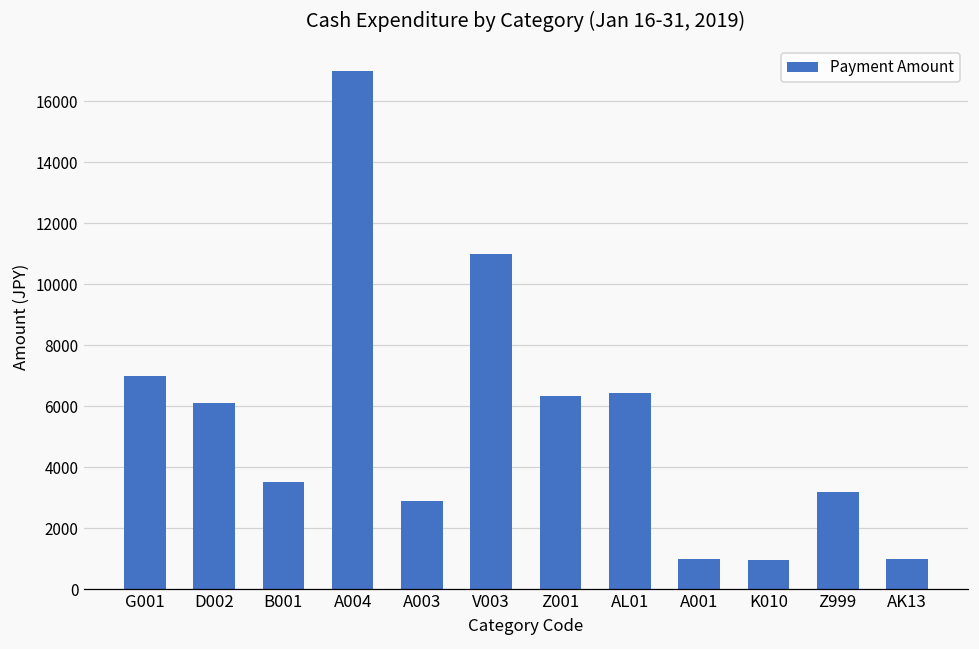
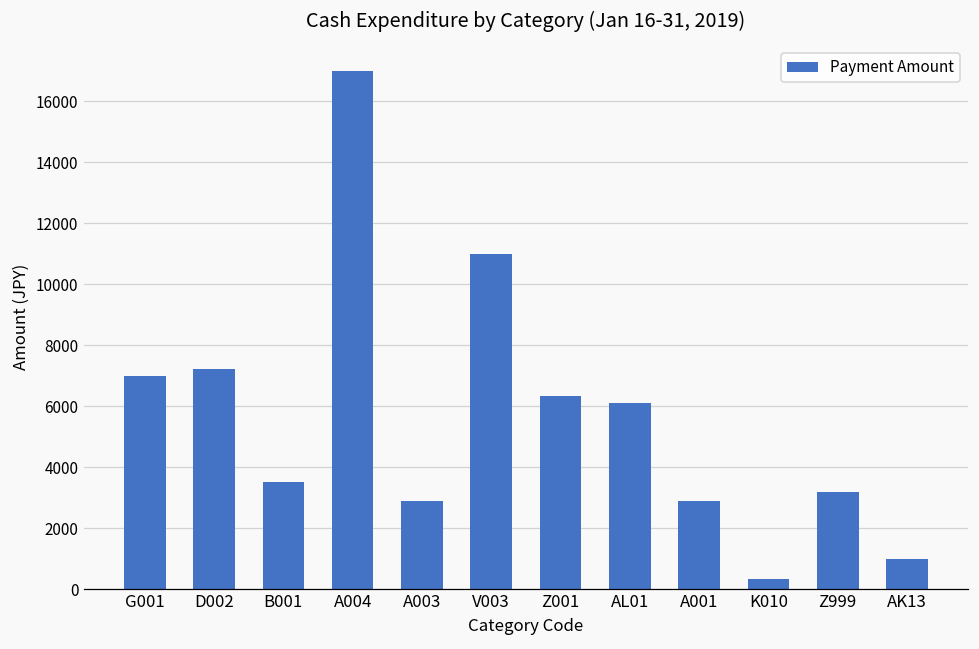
  {
    "G001": 7000,
-   "D002": 6100,
+   "D002": 7200,
    "B001": 3500,
    "A004": 17000,
    "A003": 2900,
    "V003": 11000,
    "Z001": 6300,
-   "AL01": 6400,
-   "A001": 1000,
-   "K010": 1000,
+   "AL01": 6100,
+   "A001": 2900,
+   "K010": 300,
    "Z999": 3200,
    "AK13": 1000
  }
